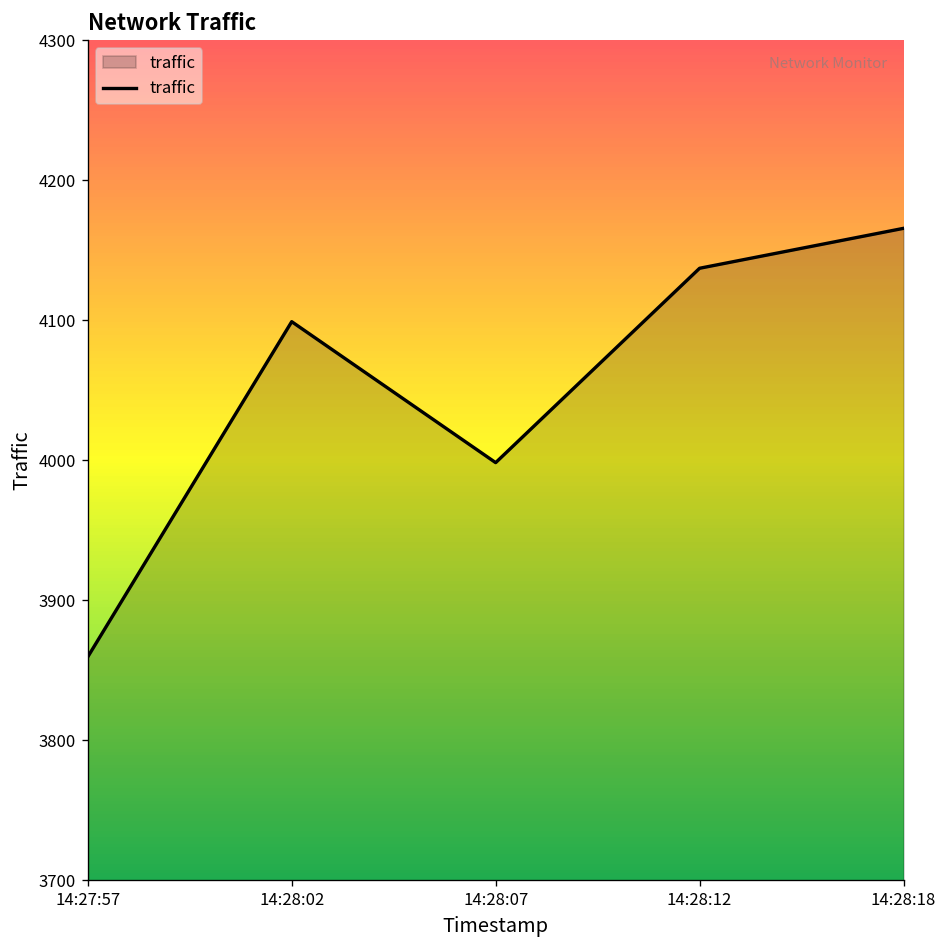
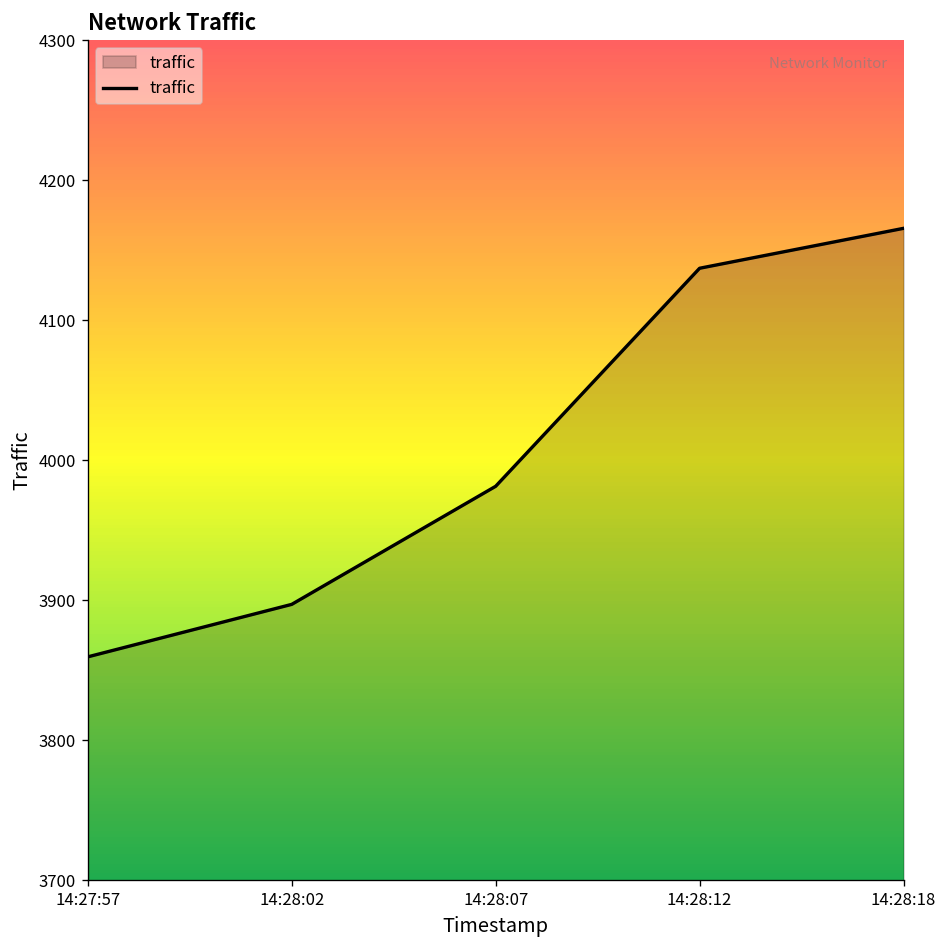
  {
    "14:27:57": 3860,
-   "14:28:02": 4099,
-   "14:28:07": 3998,
+   "14:28:02": 3897,
+   "14:28:07": 3981,
    "14:28:12": 4137,
    "14:28:18": 4166
  }
